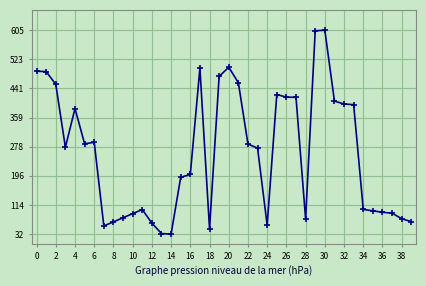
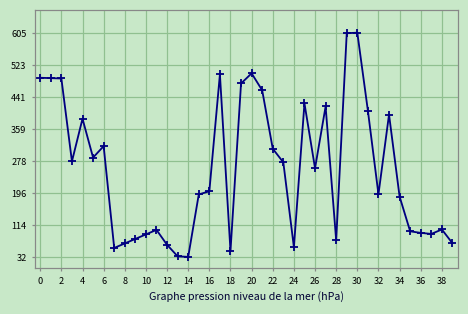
  {
    "0": 490,
-   "2": 450,
+   "2": 490,
    "4": 380,
-   "6": 290,
+   "6": 310,
    "8": 70,
    "10": 90,
    "12": 60,
    "14": 30,
    "16": 200,
    "18": 50,
    "20": 500,
-   "22": 290,
+   "22": 310,
    "24": 60,
-   "26": 420,
+   "26": 260,
    "28": 70,
    "30": 600,
-   "32": 400,
-   "34": 100,
+   "32": 190,
+   "34": 190,
    "36": 90,
-   "38": 80
+   "38": 100
  }
